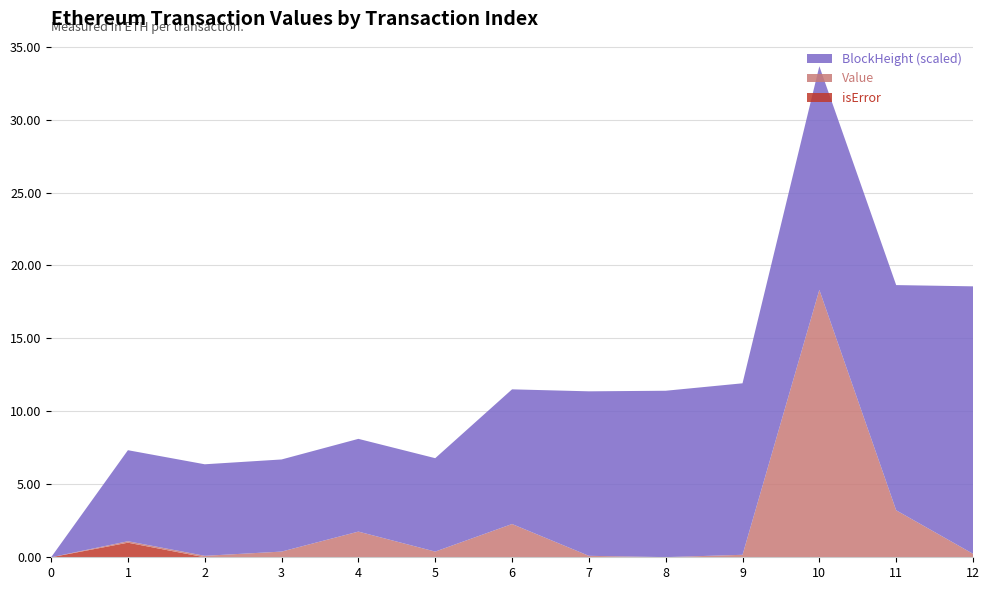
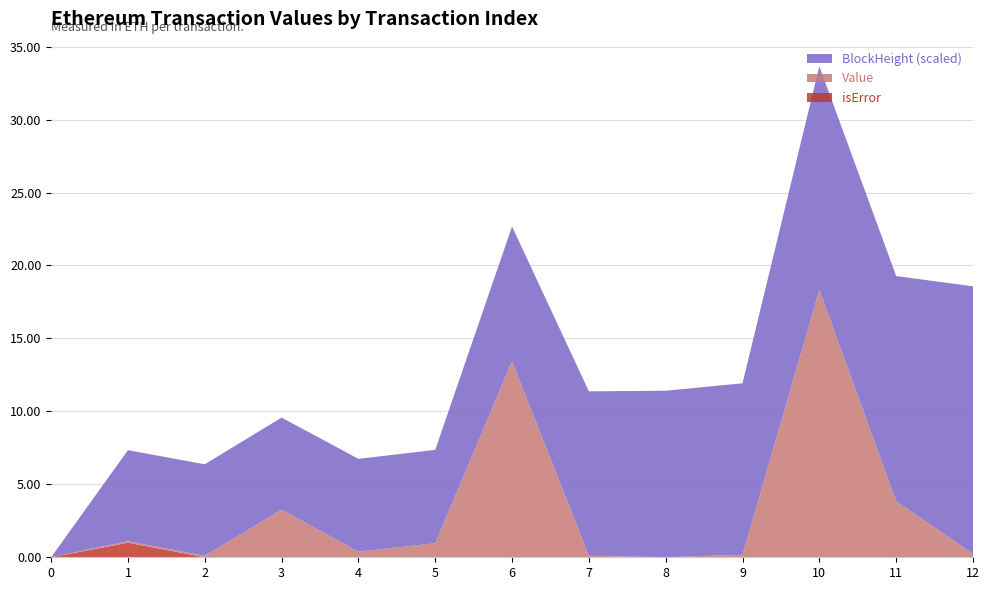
  {
    "isError": {
      "3": 0.0,
      "4": 0.0,
      "5": 0.0,
      "6": 0.0,
      "10": 0.0,
      "11": 0.0,
      "12": 0.0
    },
    "Value": {
-     "3": 0.4,
-     "4": 1.8,
-     "5": 0.4,
-     "6": 2.3,
+     "3": 3.3,
+     "4": 0.4,
+     "5": 1.0,
+     "6": 13.4,
      "10": 18.3,
-     "11": 3.2,
+     "11": 3.8,
      "12": 0.2
    },
    "BlockHeight (scaled)": {
      "1": 6.2,
      "2": 6.3,
      "3": 6.3,
      "4": 6.4,
      "5": 6.4,
      "6": 9.2,
      "7": 11.3,
      "8": 11.4,
      "9": 11.8,
      "10": 15.3,
      "11": 15.4,
      "12": 18.3
    }
  }
